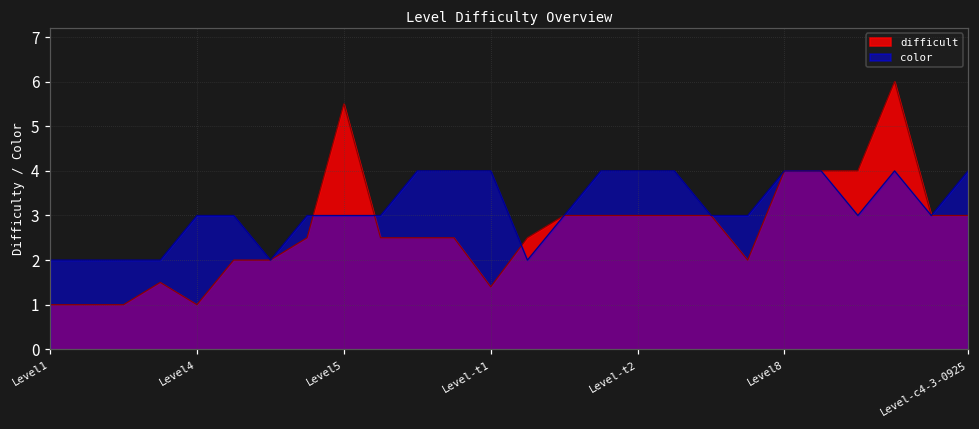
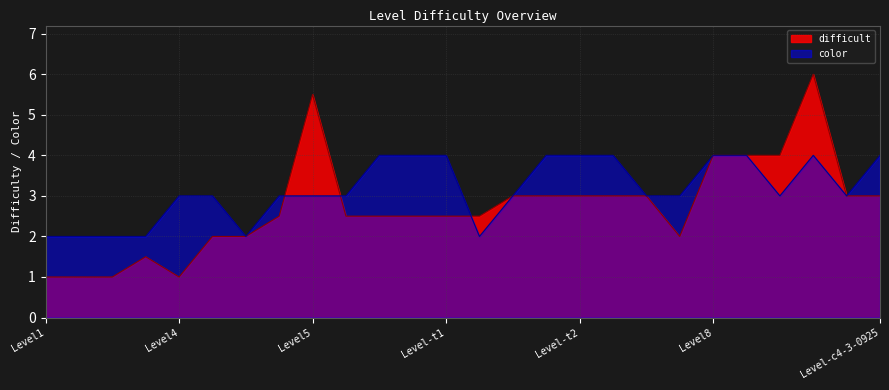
  {
    "difficult": {
      "Level1": 1.0,
      "Level4": 1.0,
      "Level5": 5.5,
-     "Level-t1": 1.4,
+     "Level-t1": 2.5,
      "Level-t2": 3.0,
      "Level-c4-3-0925": 3.0
    },
    "color": {
      "Level1": 2.0,
      "Level4": 3.0,
      "Level5": 3.0,
      "Level-t1": 4.0,
      "Level-t2": 4.0,
      "Level-c4-3-0925": 4.0
    }
  }
